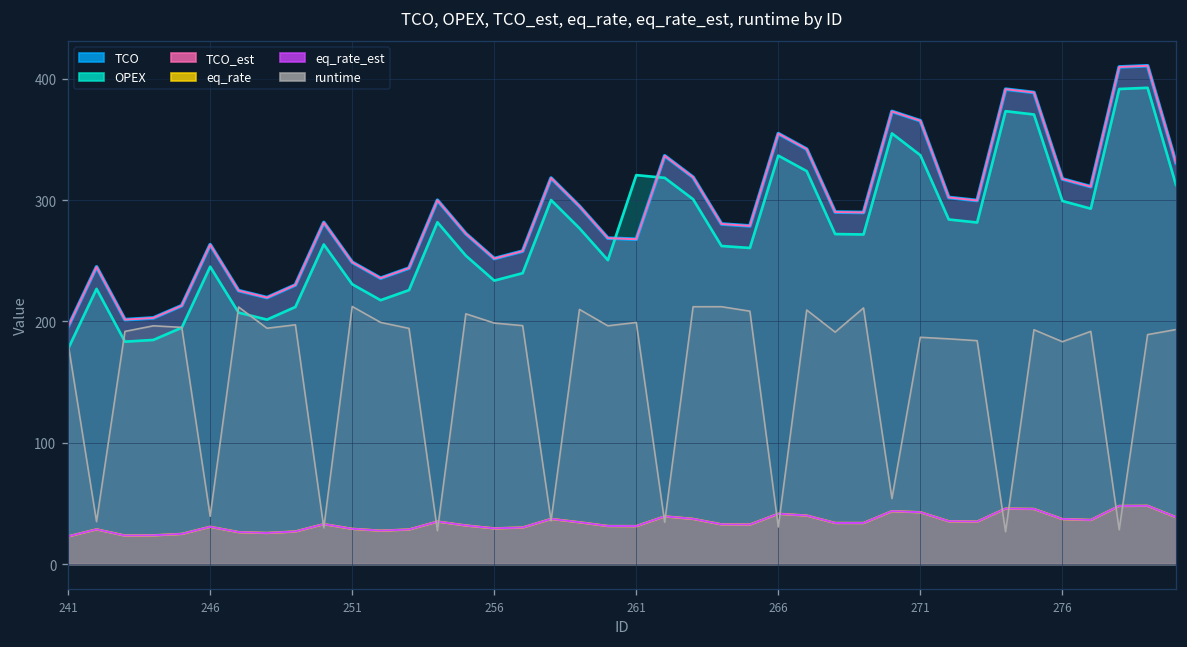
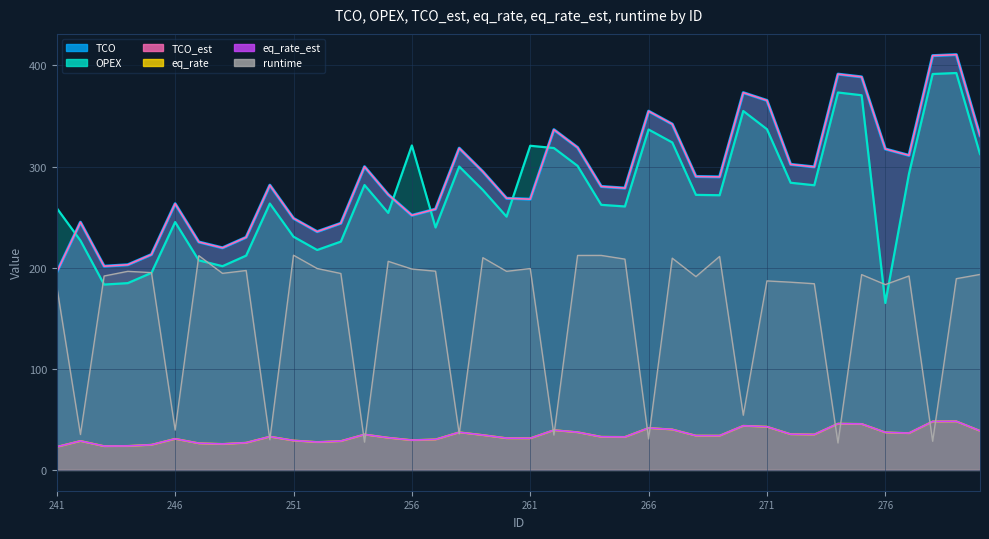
  {
    "OPEX": {
-     "241": 178,
+     "241": 259,
      "246": 245,
      "251": 231,
-     "256": 234,
+     "256": 321,
      "261": 321,
      "266": 337,
      "271": 337,
-     "276": 299
+     "276": 165
    }
  }
